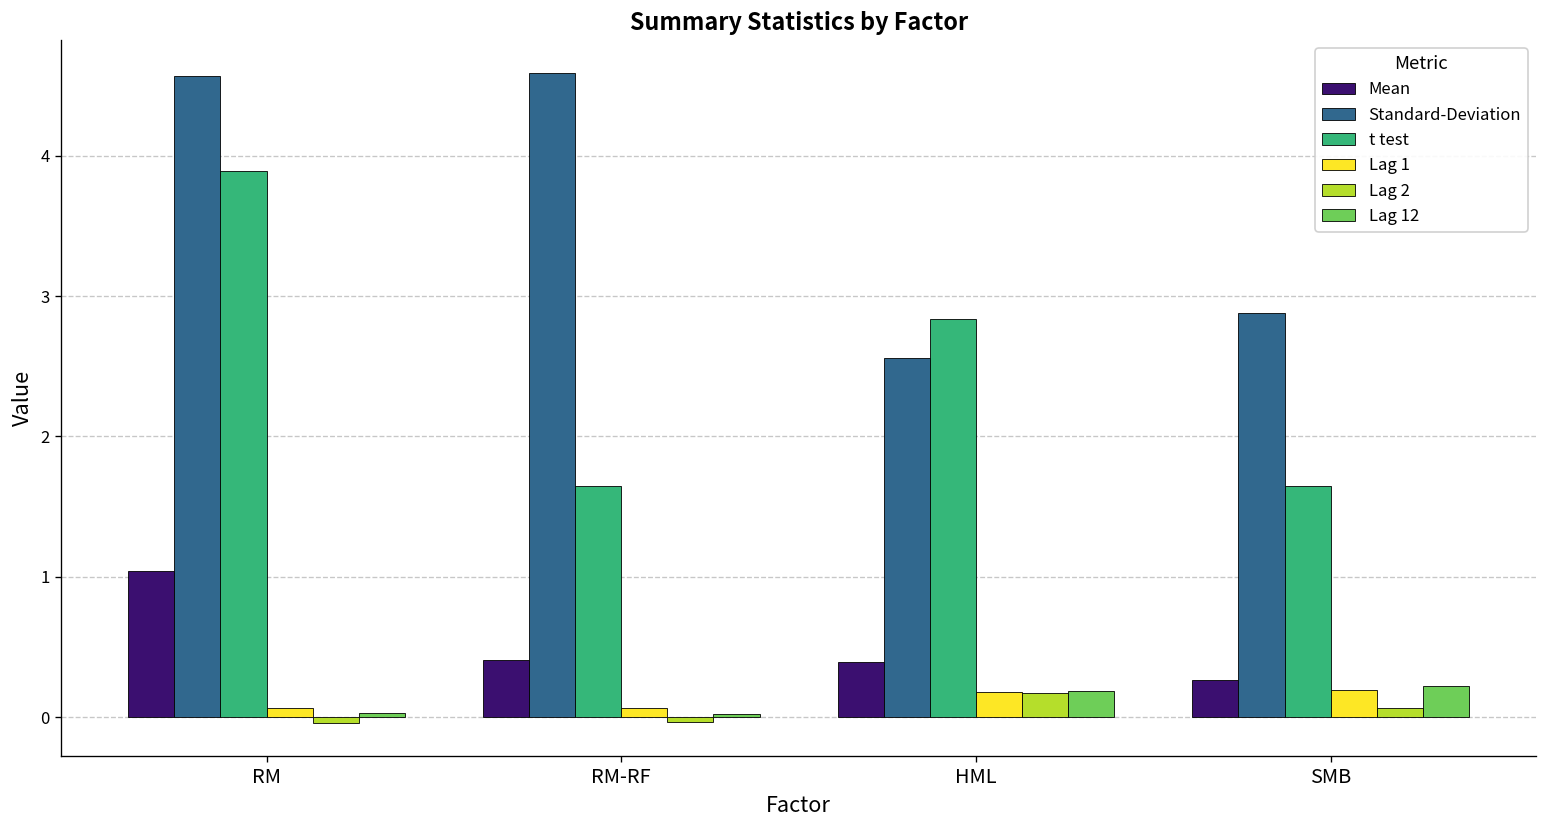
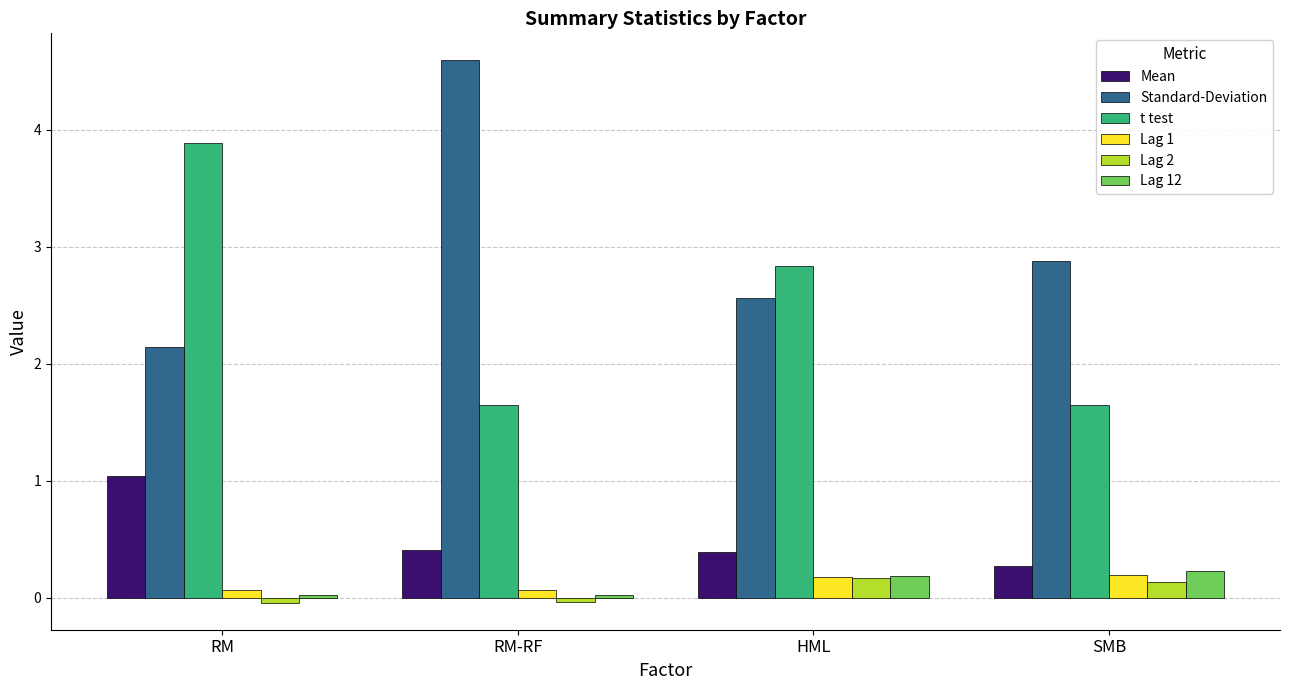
  {
    "Mean": {
      "RM": 1.04,
      "RM-RF": 0.41,
      "HML": 0.39,
      "SMB": 0.27
    },
    "Standard-Deviation": {
-     "RM": 4.57,
+     "RM": 2.15,
      "RM-RF": 4.59,
      "HML": 2.56,
      "SMB": 2.88
    },
    "t test": {
      "RM": 3.89,
      "RM-RF": 1.64,
      "HML": 2.84,
      "SMB": 1.64
    },
    "Lag 1": {
      "RM": 0.06,
      "RM-RF": 0.07,
      "HML": 0.18,
      "SMB": 0.19
    },
    "Lag 2": {
      "RM": -0.04,
      "RM-RF": -0.04,
      "HML": 0.17,
-     "SMB": 0.07
+     "SMB": 0.14
    },
    "Lag 12": {
      "RM": 0.03,
      "HML": 0.19,
      "SMB": 0.22
    }
  }
